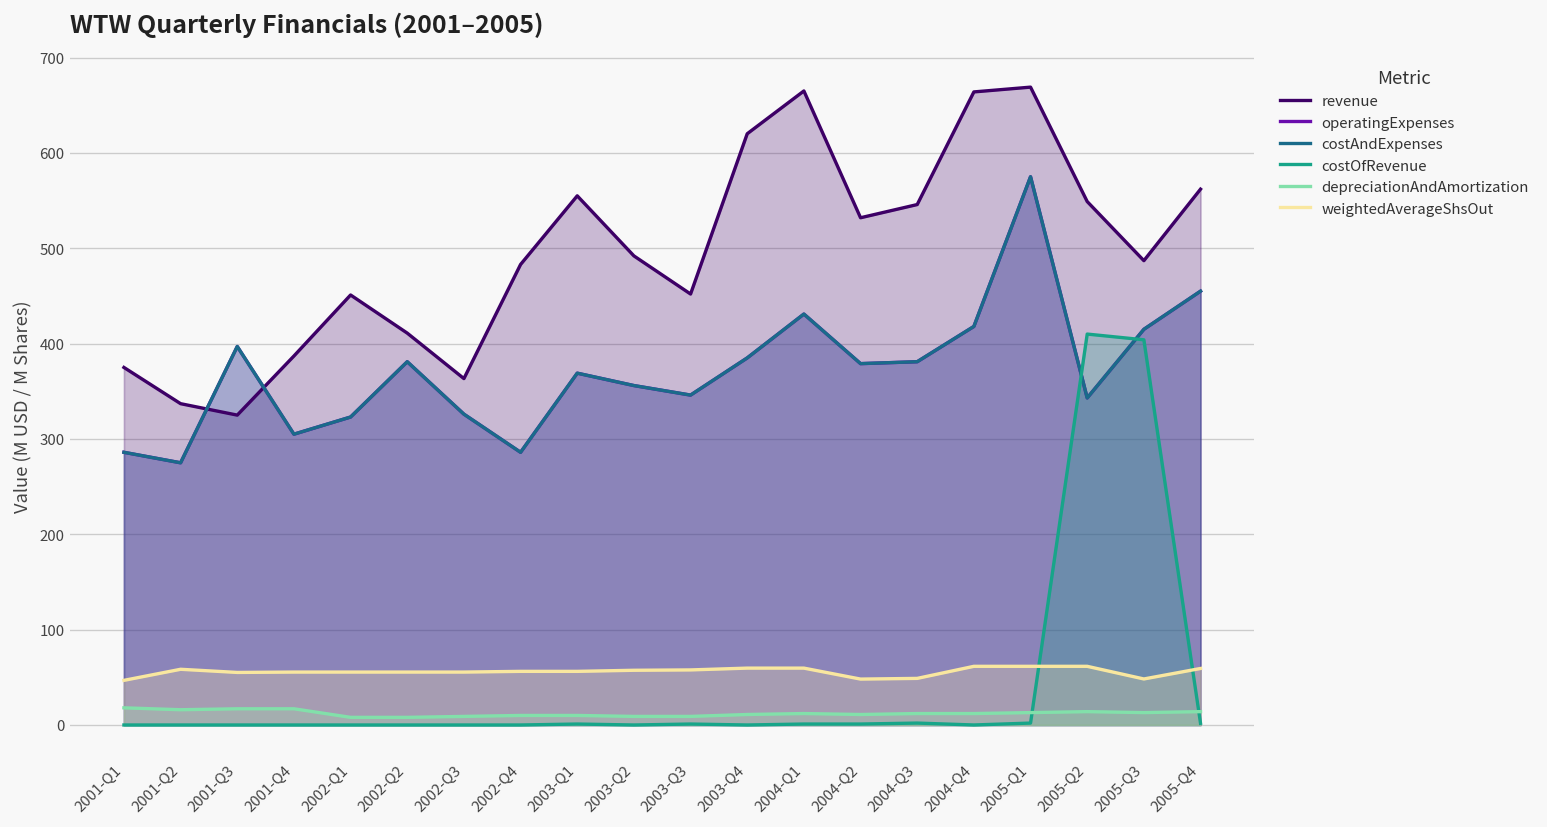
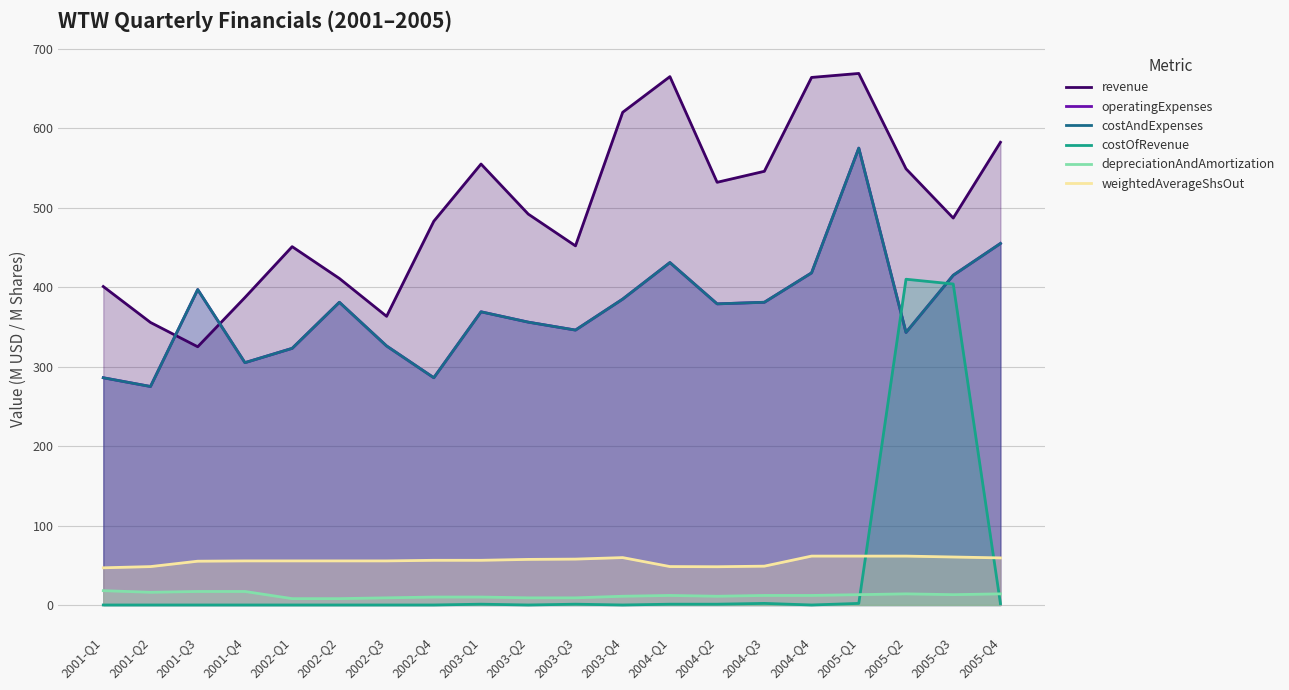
  {
    "revenue": {
-     "2001-Q1": 380,
-     "2001-Q2": 340,
+     "2001-Q1": 400,
+     "2001-Q2": 360,
      "2001-Q3": 330,
      "2001-Q4": 390,
      "2002-Q1": 450,
      "2002-Q2": 410,
      "2002-Q3": 360,
      "2002-Q4": 480,
      "2003-Q1": 560,
      "2003-Q2": 490,
      "2003-Q3": 450,
      "2003-Q4": 620,
      "2004-Q1": 670,
      "2004-Q2": 530,
      "2004-Q3": 550,
      "2004-Q4": 660,
      "2005-Q1": 670,
      "2005-Q2": 550,
      "2005-Q3": 490,
-     "2005-Q4": 560
+     "2005-Q4": 580
    },
    "depreciationAndAmortization": {
      "2001-Q1": 20,
      "2001-Q2": 20,
      "2001-Q3": 20,
      "2001-Q4": 20,
      "2002-Q1": 10,
      "2002-Q2": 10,
      "2002-Q3": 10,
      "2002-Q4": 10,
      "2003-Q1": 10,
      "2003-Q2": 10,
      "2003-Q3": 10,
      "2003-Q4": 10,
      "2004-Q1": 10,
      "2004-Q2": 10,
      "2004-Q3": 10,
      "2004-Q4": 10,
      "2005-Q1": 10,
      "2005-Q2": 10,
      "2005-Q3": 10,
      "2005-Q4": 10
    },
    "weightedAverageShsOut": {
      "2001-Q1": 50,
-     "2001-Q2": 60,
+     "2001-Q2": 50,
      "2001-Q3": 60,
      "2001-Q4": 60,
      "2002-Q1": 60,
      "2002-Q2": 60,
      "2002-Q3": 60,
      "2002-Q4": 60,
      "2003-Q1": 60,
      "2003-Q2": 60,
      "2003-Q3": 60,
      "2003-Q4": 60,
-     "2004-Q1": 60,
+     "2004-Q1": 50,
      "2004-Q2": 50,
      "2004-Q3": 50,
      "2004-Q4": 60,
      "2005-Q1": 60,
      "2005-Q2": 60,
-     "2005-Q3": 50,
+     "2005-Q3": 60,
      "2005-Q4": 60
    }
  }
